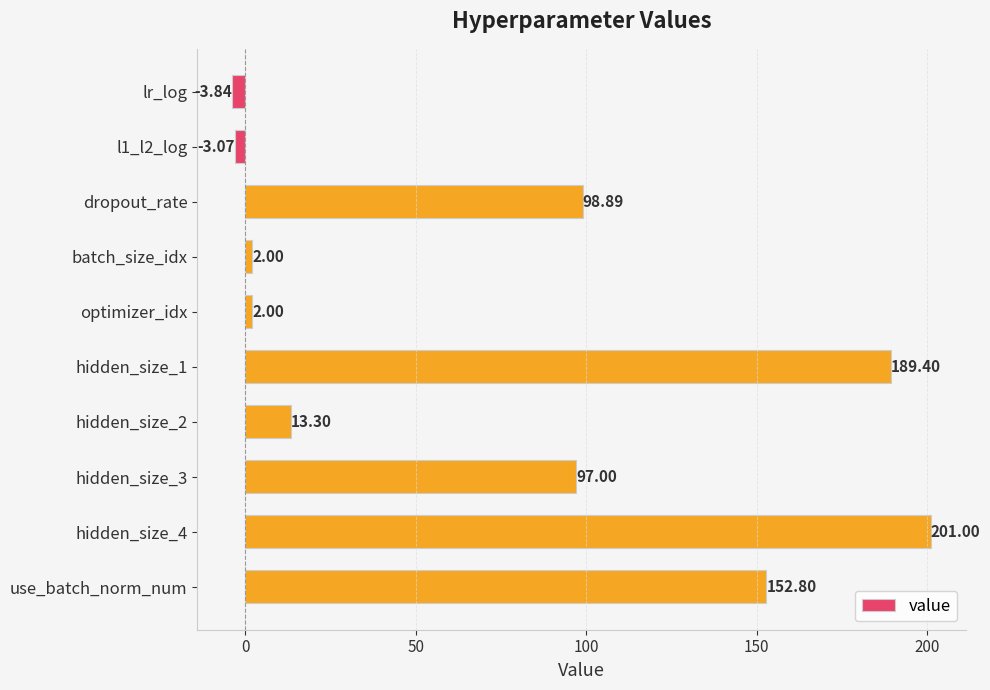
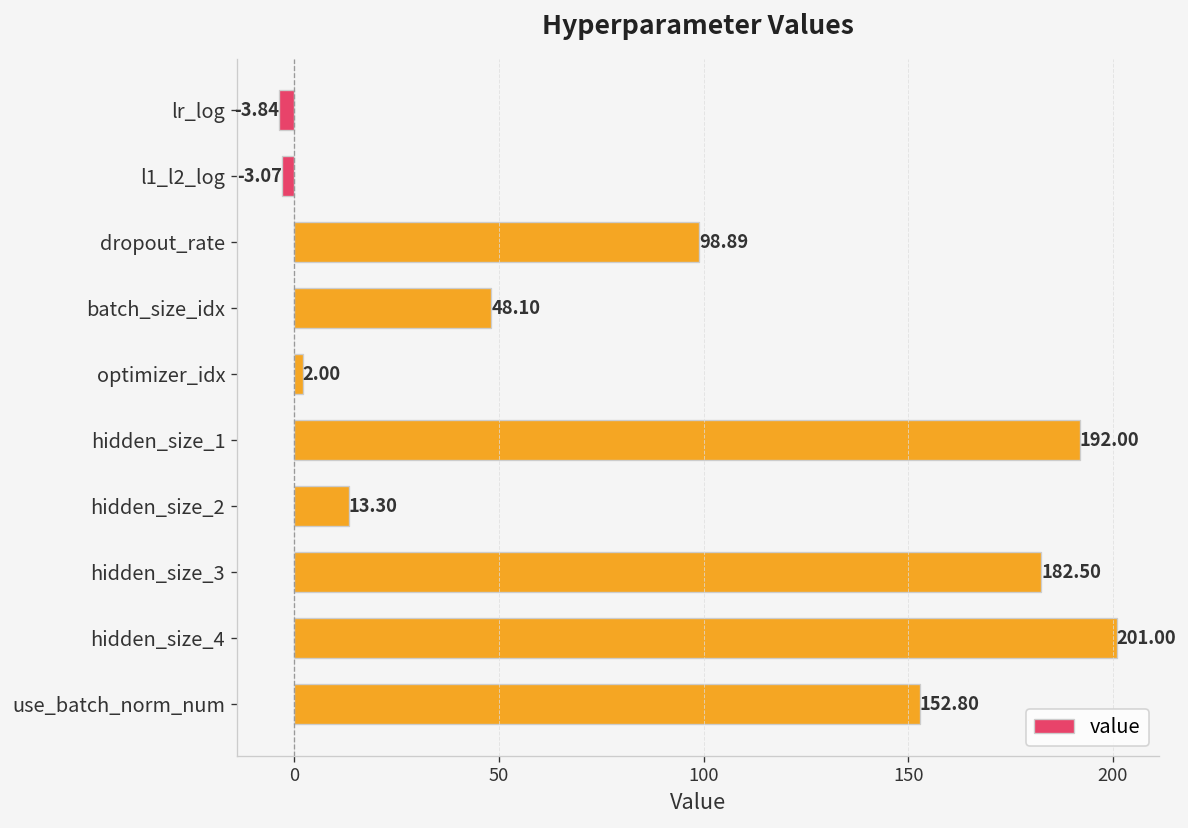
  {
    "lr_log": -3.84,
    "l1_l2_log": -3.07,
    "dropout_rate": 98.89,
-   "batch_size_idx": 2.00,
+   "batch_size_idx": 48.10,
    "optimizer_idx": 2.00,
-   "hidden_size_1": 189.40,
+   "hidden_size_1": 192.00,
    "hidden_size_2": 13.30,
-   "hidden_size_3": 97.00,
+   "hidden_size_3": 182.50,
    "hidden_size_4": 201.00,
    "use_batch_norm_num": 152.80
  }
